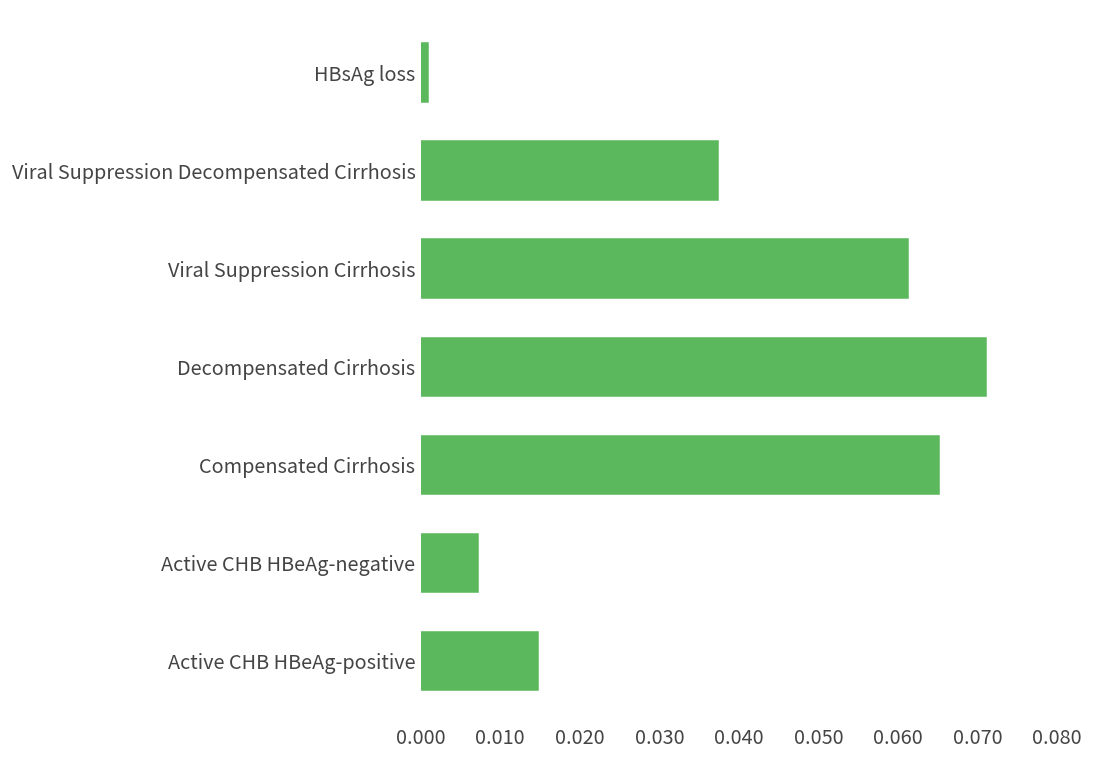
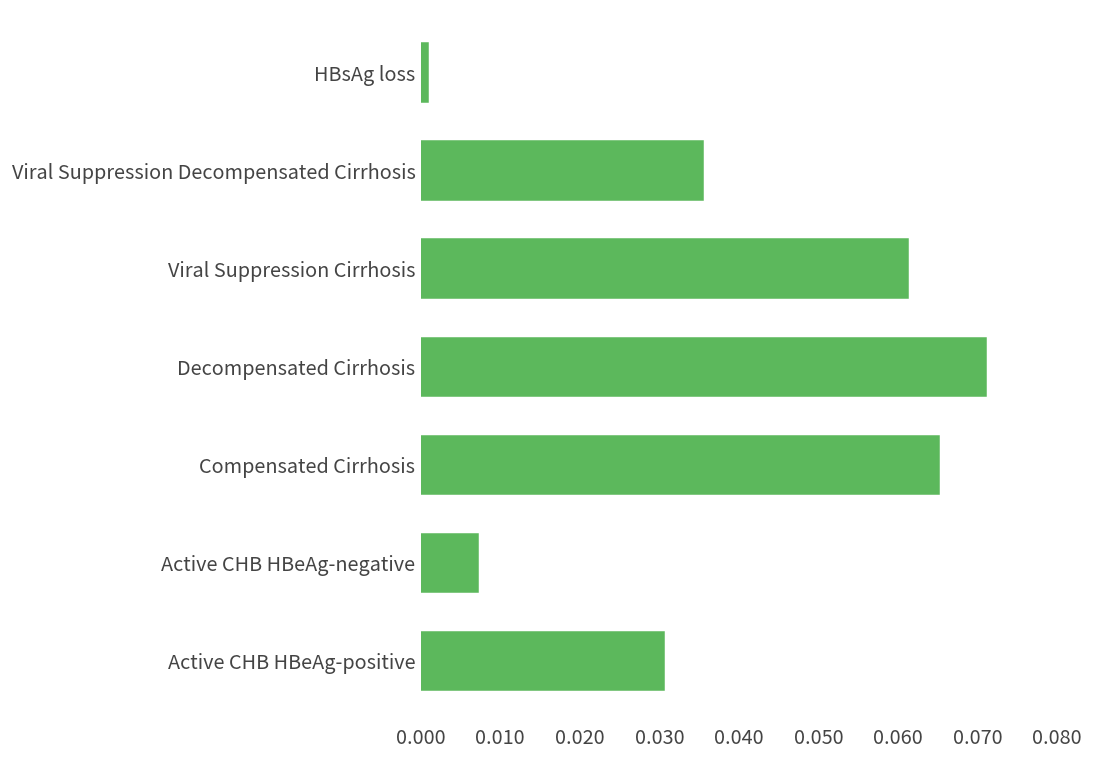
  {
    "HBsAg loss": 0.001,
-   "Viral Suppression Decompensated Cirrhosis": 0.037,
+   "Viral Suppression Decompensated Cirrhosis": 0.036,
    "Viral Suppression Cirrhosis": 0.061,
    "Decompensated Cirrhosis": 0.071,
    "Compensated Cirrhosis": 0.065,
    "Active CHB HBeAg-negative": 0.007,
-   "Active CHB HBeAg-positive": 0.015
+   "Active CHB HBeAg-positive": 0.031
  }
